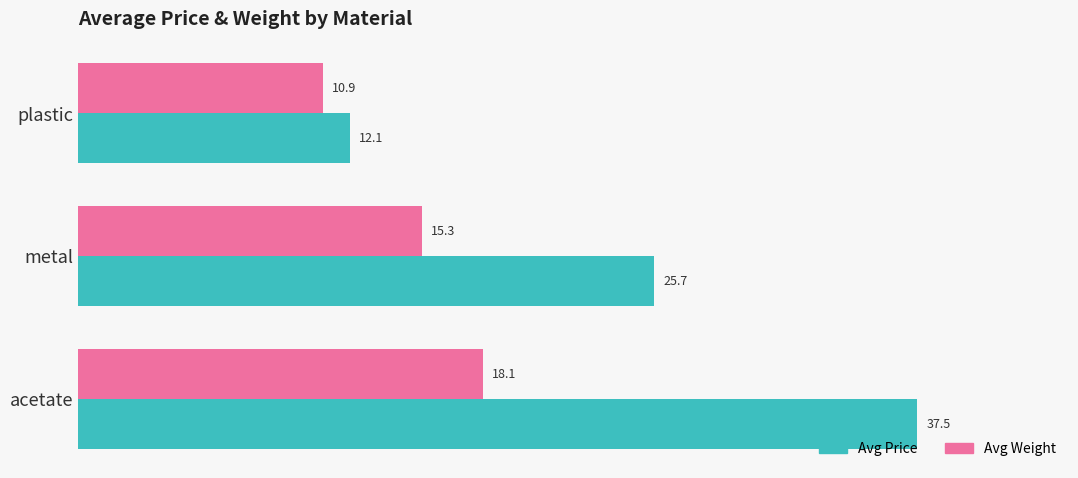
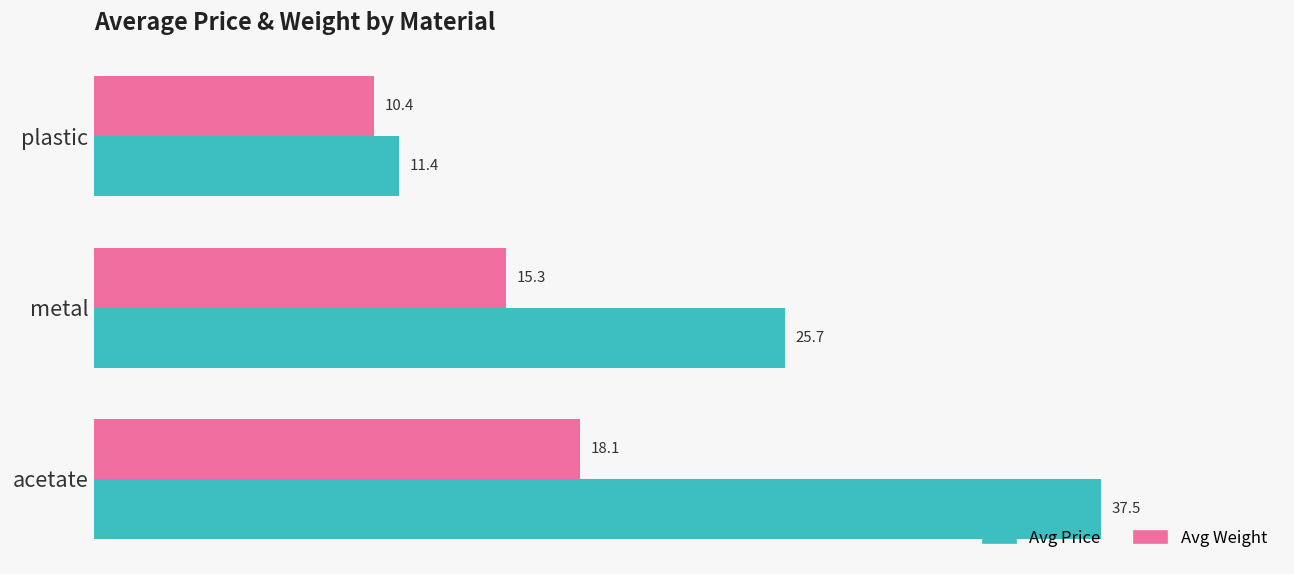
  {
    "Avg Price": {
-     "plastic": 12.1,
+     "plastic": 11.4,
      "metal": 25.7,
      "acetate": 37.5
    },
    "Avg Weight": {
-     "plastic": 10.9,
+     "plastic": 10.4,
      "metal": 15.3,
      "acetate": 18.1
    }
  }
